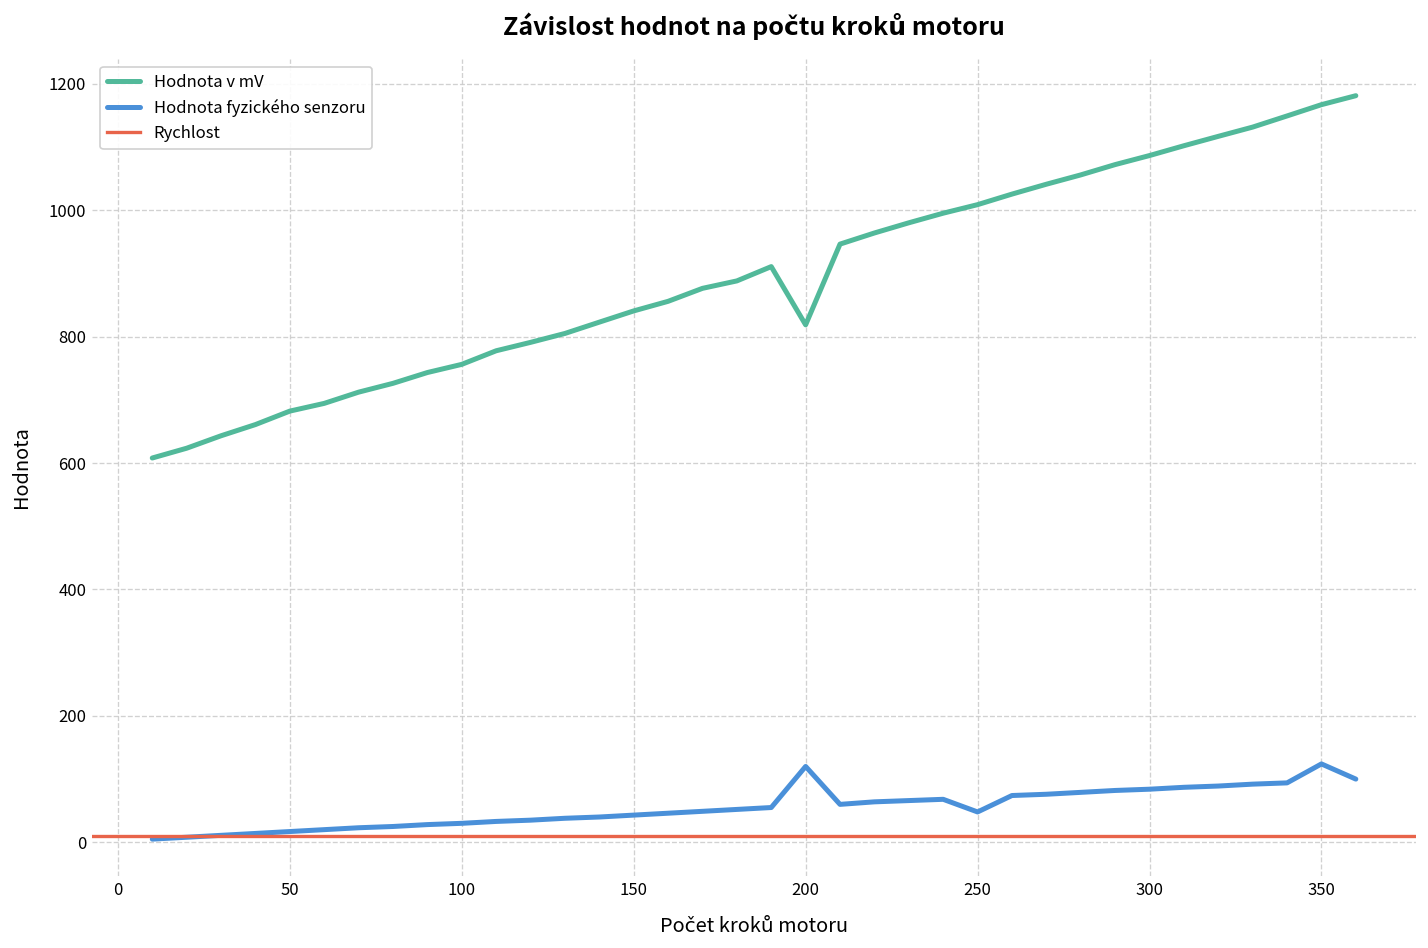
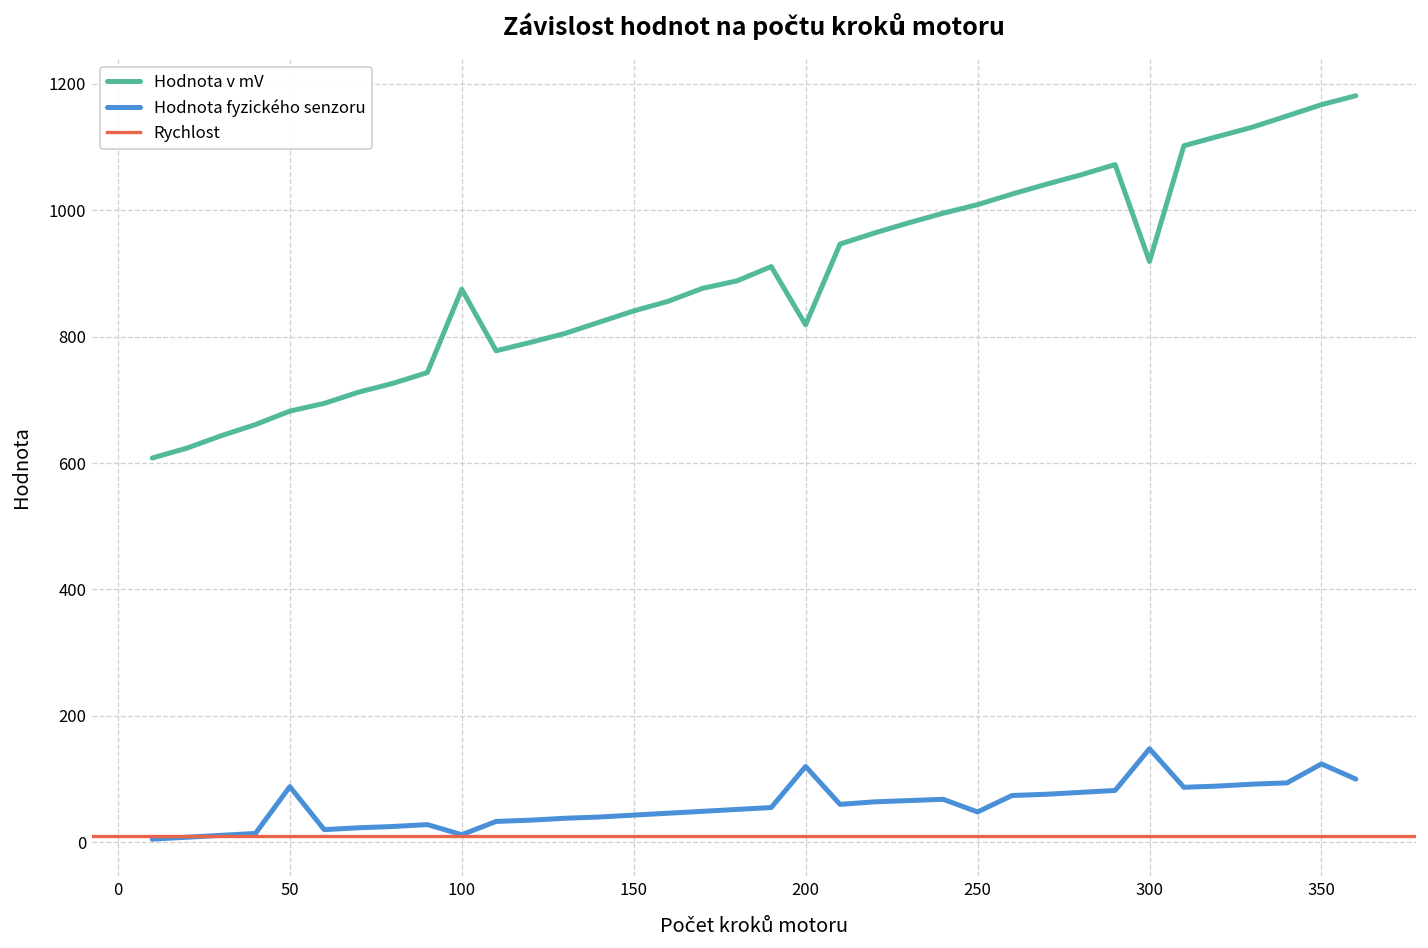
  {
    "Hodnota v mV": {
      "50": 680,
-     "100": 760,
+     "100": 880,
      "150": 840,
      "200": 820,
      "250": 1010,
-     "300": 1090,
+     "300": 920,
      "350": 1170
    },
    "Hodnota fyzického senzoru": {
-     "50": 20,
-     "100": 30,
+     "50": 90,
+     "100": 10,
      "150": 40,
      "200": 120,
      "250": 50,
-     "300": 80,
+     "300": 150,
      "350": 120
    }
  }
